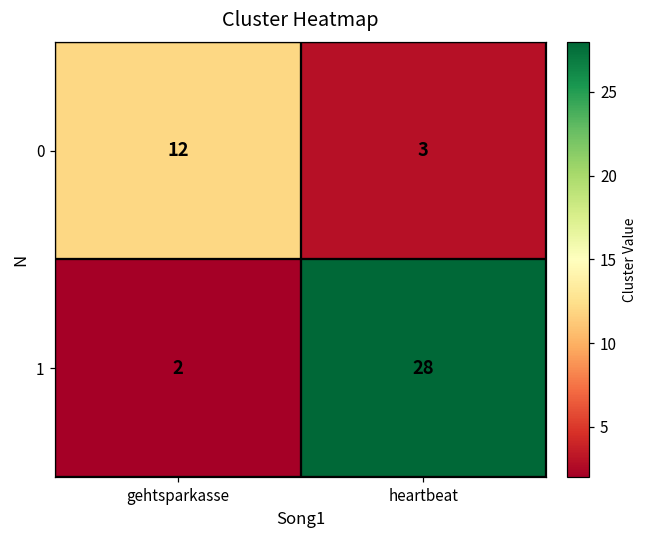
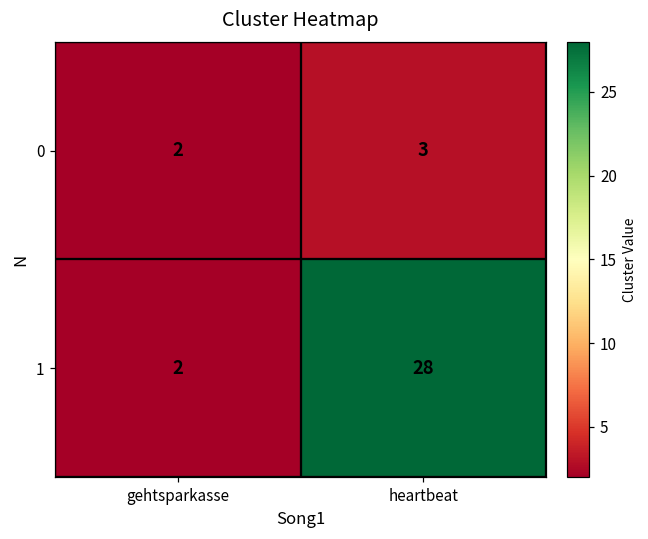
  {
    "0": {
-     "gehtsparkasse": 12,
+     "gehtsparkasse": 2,
      "heartbeat": 3
    },
    "1": {
      "gehtsparkasse": 2,
      "heartbeat": 28
    }
  }
